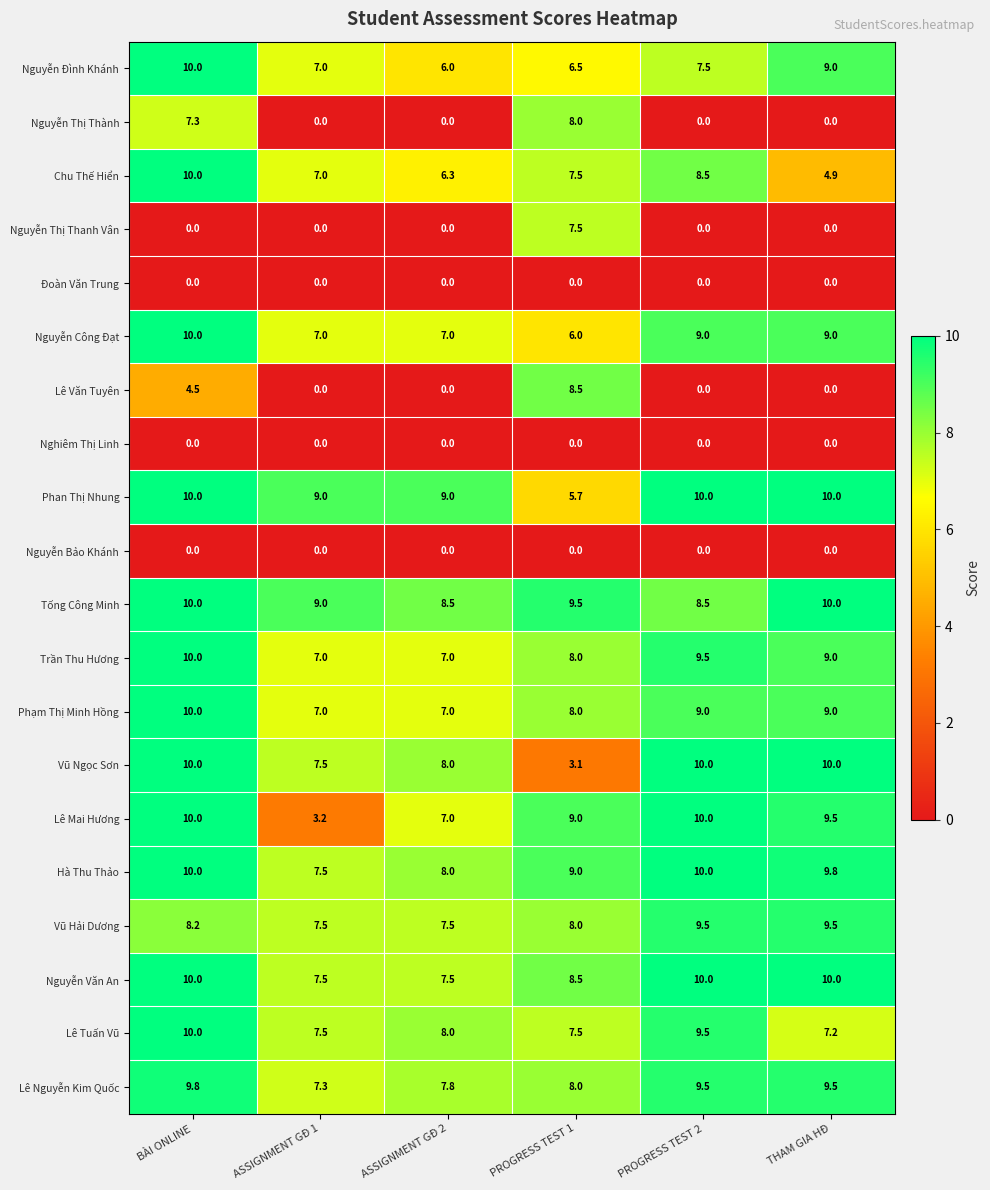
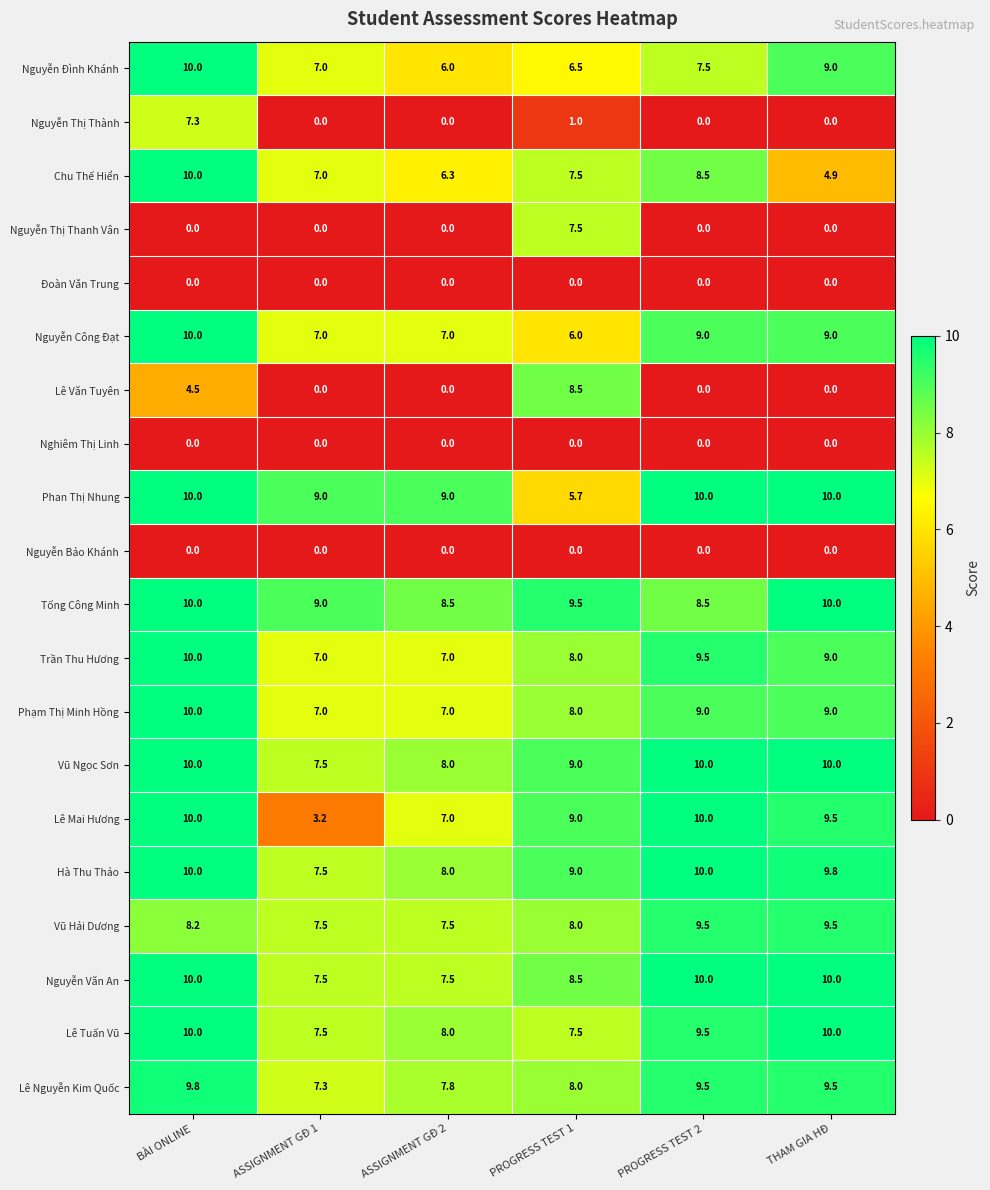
  {
    "Nguyễn Đình Khánh": {
      "BÀI ONLINE": 10.0,
      "ASSIGNMENT GĐ 1": 7.0,
      "ASSIGNMENT GĐ 2": 6.0,
      "PROGRESS TEST 1": 6.5,
      "PROGRESS TEST 2": 7.5,
      "THAM GIA HĐ": 9.0
    },
    "Nguyễn Thị Thành": {
      "BÀI ONLINE": 7.3,
      "ASSIGNMENT GĐ 1": 0.0,
      "ASSIGNMENT GĐ 2": 0.0,
-     "PROGRESS TEST 1": 8.0,
+     "PROGRESS TEST 1": 1.0,
      "PROGRESS TEST 2": 0.0,
      "THAM GIA HĐ": 0.0
    },
    "Chu Thế Hiển": {
      "BÀI ONLINE": 10.0,
      "ASSIGNMENT GĐ 1": 7.0,
      "ASSIGNMENT GĐ 2": 6.3,
      "PROGRESS TEST 1": 7.5,
      "PROGRESS TEST 2": 8.5,
      "THAM GIA HĐ": 4.9
    },
    "Nguyễn Thị Thanh Vân": {
      "BÀI ONLINE": 0.0,
      "ASSIGNMENT GĐ 1": 0.0,
      "ASSIGNMENT GĐ 2": 0.0,
      "PROGRESS TEST 1": 7.5,
      "PROGRESS TEST 2": 0.0,
      "THAM GIA HĐ": 0.0
    },
    "Đoàn Văn Trung": {
      "BÀI ONLINE": 0.0,
      "ASSIGNMENT GĐ 1": 0.0,
      "ASSIGNMENT GĐ 2": 0.0,
      "PROGRESS TEST 1": 0.0,
      "PROGRESS TEST 2": 0.0,
      "THAM GIA HĐ": 0.0
    },
    "Nguyễn Công Đạt": {
      "BÀI ONLINE": 10.0,
      "ASSIGNMENT GĐ 1": 7.0,
      "ASSIGNMENT GĐ 2": 7.0,
      "PROGRESS TEST 1": 6.0,
      "PROGRESS TEST 2": 9.0,
      "THAM GIA HĐ": 9.0
    },
    "Lê Văn Tuyên": {
      "BÀI ONLINE": 4.5,
      "ASSIGNMENT GĐ 1": 0.0,
      "ASSIGNMENT GĐ 2": 0.0,
      "PROGRESS TEST 1": 8.5,
      "PROGRESS TEST 2": 0.0,
      "THAM GIA HĐ": 0.0
    },
    "Nghiêm Thị Linh": {
      "BÀI ONLINE": 0.0,
      "ASSIGNMENT GĐ 1": 0.0,
      "ASSIGNMENT GĐ 2": 0.0,
      "PROGRESS TEST 1": 0.0,
      "PROGRESS TEST 2": 0.0,
      "THAM GIA HĐ": 0.0
    },
    "Phan Thị Nhung": {
      "BÀI ONLINE": 10.0,
      "ASSIGNMENT GĐ 1": 9.0,
      "ASSIGNMENT GĐ 2": 9.0,
      "PROGRESS TEST 1": 5.7,
      "PROGRESS TEST 2": 10.0,
      "THAM GIA HĐ": 10.0
    },
    "Nguyễn Bảo Khánh": {
      "BÀI ONLINE": 0.0,
      "ASSIGNMENT GĐ 1": 0.0,
      "ASSIGNMENT GĐ 2": 0.0,
      "PROGRESS TEST 1": 0.0,
      "PROGRESS TEST 2": 0.0,
      "THAM GIA HĐ": 0.0
    },
    "Tống Công Minh": {
      "BÀI ONLINE": 10.0,
      "ASSIGNMENT GĐ 1": 9.0,
      "ASSIGNMENT GĐ 2": 8.5,
      "PROGRESS TEST 1": 9.5,
      "PROGRESS TEST 2": 8.5,
      "THAM GIA HĐ": 10.0
    },
    "Trần Thu Hương": {
      "BÀI ONLINE": 10.0,
      "ASSIGNMENT GĐ 1": 7.0,
      "ASSIGNMENT GĐ 2": 7.0,
      "PROGRESS TEST 1": 8.0,
      "PROGRESS TEST 2": 9.5,
      "THAM GIA HĐ": 9.0
    },
    "Phạm Thị Minh Hồng": {
      "BÀI ONLINE": 10.0,
      "ASSIGNMENT GĐ 1": 7.0,
      "ASSIGNMENT GĐ 2": 7.0,
      "PROGRESS TEST 1": 8.0,
      "PROGRESS TEST 2": 9.0,
      "THAM GIA HĐ": 9.0
    },
    "Vũ Ngọc Sơn": {
      "BÀI ONLINE": 10.0,
      "ASSIGNMENT GĐ 1": 7.5,
      "ASSIGNMENT GĐ 2": 8.0,
-     "PROGRESS TEST 1": 3.1,
+     "PROGRESS TEST 1": 9.0,
      "PROGRESS TEST 2": 10.0,
      "THAM GIA HĐ": 10.0
    },
    "Lê Mai Hương": {
      "BÀI ONLINE": 10.0,
      "ASSIGNMENT GĐ 1": 3.2,
      "ASSIGNMENT GĐ 2": 7.0,
      "PROGRESS TEST 1": 9.0,
      "PROGRESS TEST 2": 10.0,
      "THAM GIA HĐ": 9.5
    },
    "Hà Thu Thảo": {
      "BÀI ONLINE": 10.0,
      "ASSIGNMENT GĐ 1": 7.5,
      "ASSIGNMENT GĐ 2": 8.0,
      "PROGRESS TEST 1": 9.0,
      "PROGRESS TEST 2": 10.0,
      "THAM GIA HĐ": 9.8
    },
    "Vũ Hải Dương": {
      "BÀI ONLINE": 8.2,
      "ASSIGNMENT GĐ 1": 7.5,
      "ASSIGNMENT GĐ 2": 7.5,
      "PROGRESS TEST 1": 8.0,
      "PROGRESS TEST 2": 9.5,
      "THAM GIA HĐ": 9.5
    },
    "Nguyễn Văn An": {
      "BÀI ONLINE": 10.0,
      "ASSIGNMENT GĐ 1": 7.5,
      "ASSIGNMENT GĐ 2": 7.5,
      "PROGRESS TEST 1": 8.5,
      "PROGRESS TEST 2": 10.0,
      "THAM GIA HĐ": 10.0
    },
    "Lê Tuấn Vũ": {
      "BÀI ONLINE": 10.0,
      "ASSIGNMENT GĐ 1": 7.5,
      "ASSIGNMENT GĐ 2": 8.0,
      "PROGRESS TEST 1": 7.5,
      "PROGRESS TEST 2": 9.5,
-     "THAM GIA HĐ": 7.2
+     "THAM GIA HĐ": 10.0
    },
    "Lê Nguyễn Kim Quốc": {
      "BÀI ONLINE": 9.8,
      "ASSIGNMENT GĐ 1": 7.3,
      "ASSIGNMENT GĐ 2": 7.8,
      "PROGRESS TEST 1": 8.0,
      "PROGRESS TEST 2": 9.5,
      "THAM GIA HĐ": 9.5
    }
  }
